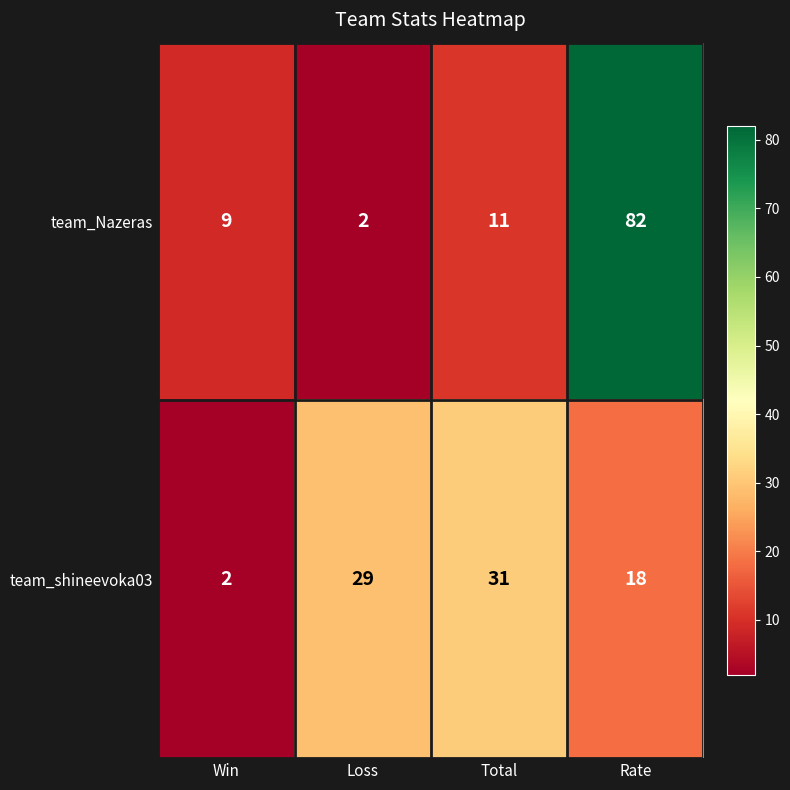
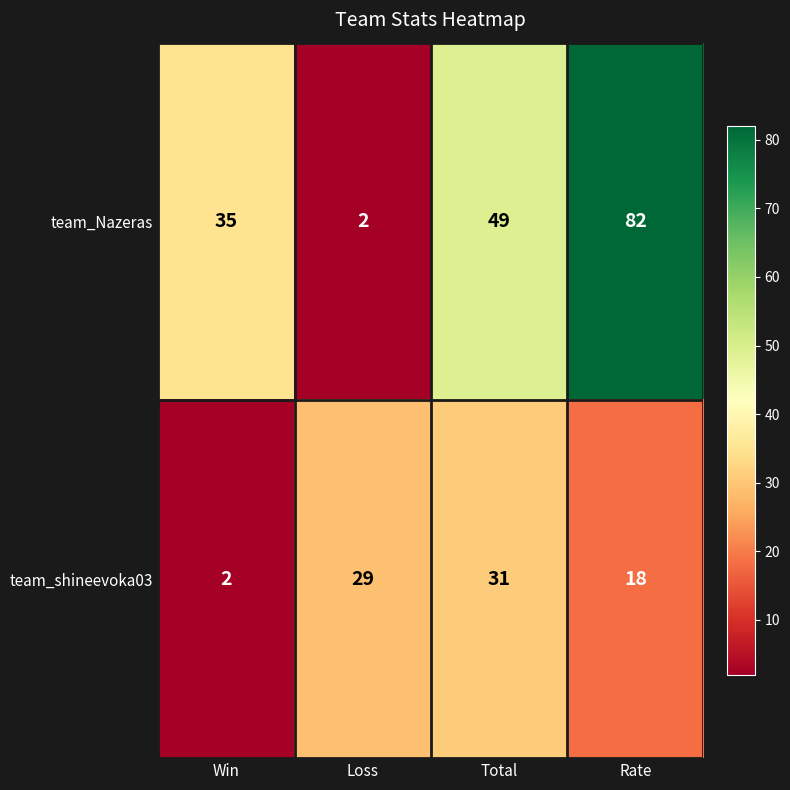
  {
    "team_Nazeras": {
-     "Win": 9,
+     "Win": 35,
      "Loss": 2,
-     "Total": 11,
+     "Total": 49,
      "Rate": 82
    },
    "team_shineevoka03": {
      "Win": 2,
      "Loss": 29,
      "Total": 31,
      "Rate": 18
    }
  }
